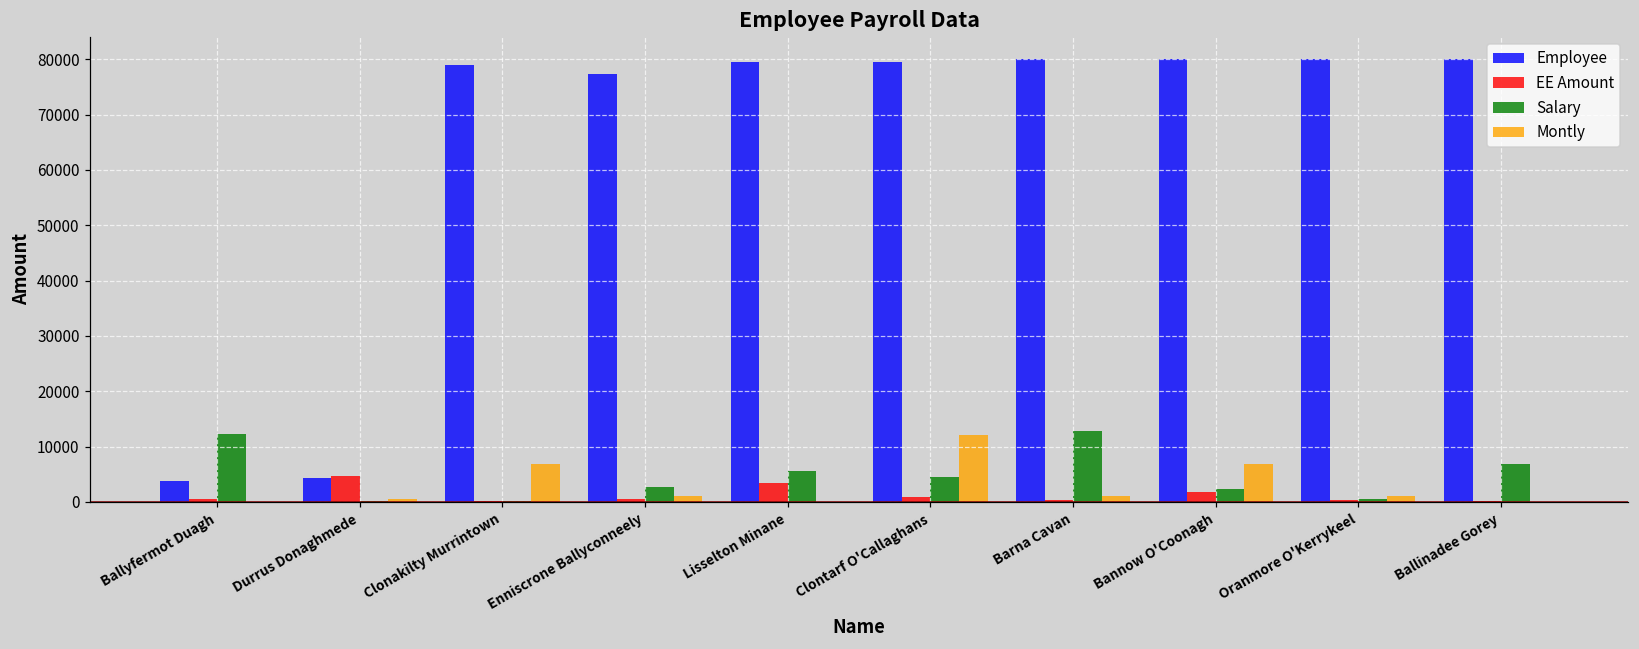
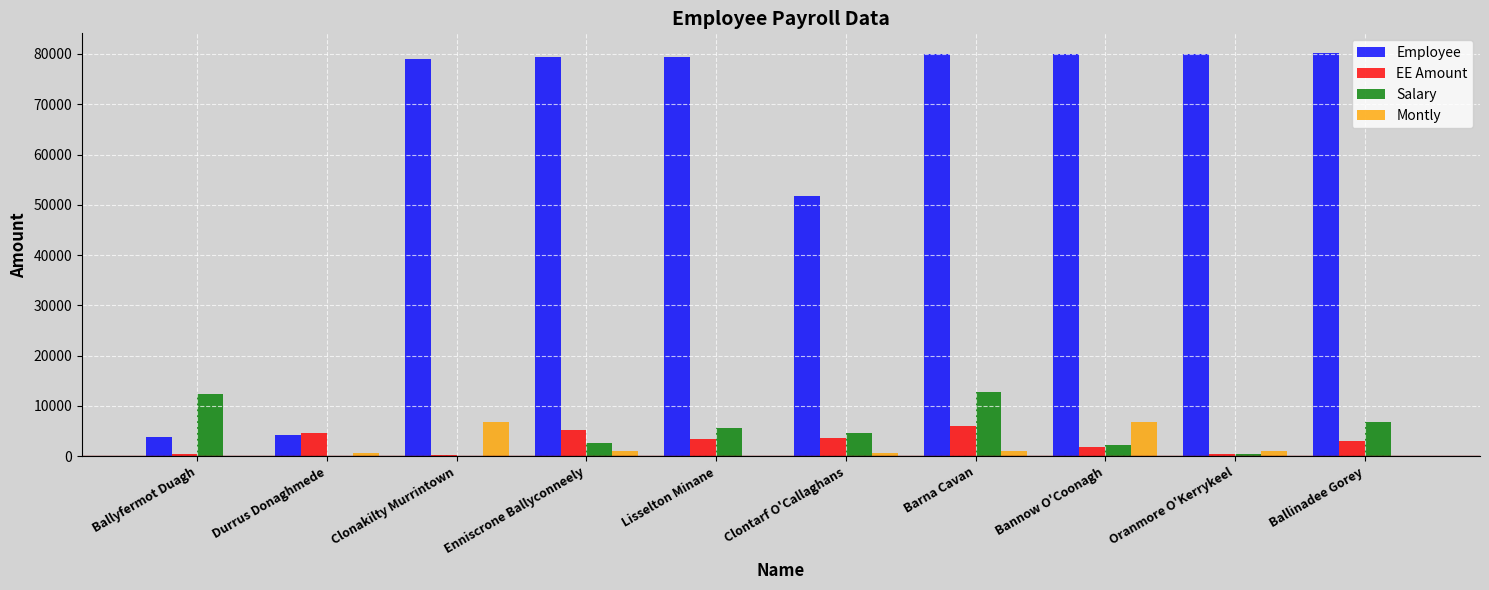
  {
    "Employee": {
      "Ballyfermot Duagh": 4000,
      "Durrus Donaghmede": 4000,
      "Clonakilty Murrintown": 79000,
-     "Enniscrone Ballyconneely": 77000,
+     "Enniscrone Ballyconneely": 79000,
      "Lisselton Minane": 79000,
-     "Clontarf O'Callaghans": 80000,
+     "Clontarf O'Callaghans": 52000,
      "Barna Cavan": 80000,
      "Bannow O'Coonagh": 80000,
      "Oranmore O'Kerrykeel": 80000,
      "Ballinadee Gorey": 80000
    },
    "EE Amount": {
      "Durrus Donaghmede": 5000,
-     "Enniscrone Ballyconneely": 0,
+     "Enniscrone Ballyconneely": 5000,
      "Lisselton Minane": 3000,
-     "Clontarf O'Callaghans": 1000,
-     "Barna Cavan": 0,
+     "Clontarf O'Callaghans": 4000,
+     "Barna Cavan": 6000,
      "Bannow O'Coonagh": 2000,
-     "Ballinadee Gorey": 0
+     "Ballinadee Gorey": 3000
    },
    "Salary": {
      "Ballyfermot Duagh": 12000,
      "Enniscrone Ballyconneely": 3000,
      "Lisselton Minane": 6000,
      "Clontarf O'Callaghans": 5000,
      "Barna Cavan": 13000,
      "Bannow O'Coonagh": 2000,
      "Ballinadee Gorey": 7000
    },
    "Montly": {
      "Durrus Donaghmede": 1000,
      "Clonakilty Murrintown": 7000,
      "Enniscrone Ballyconneely": 1000,
-     "Clontarf O'Callaghans": 12000,
+     "Clontarf O'Callaghans": 1000,
      "Barna Cavan": 1000,
      "Bannow O'Coonagh": 7000,
      "Oranmore O'Kerrykeel": 1000
    }
  }
